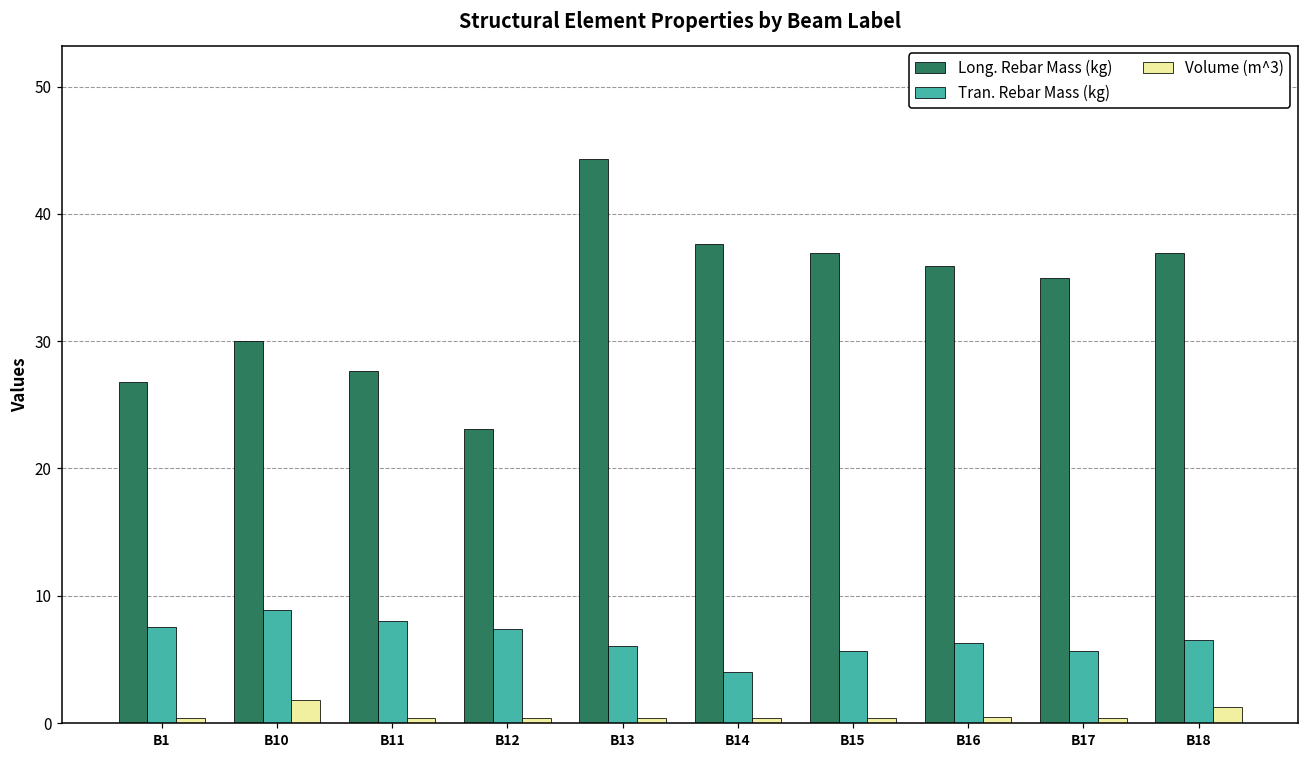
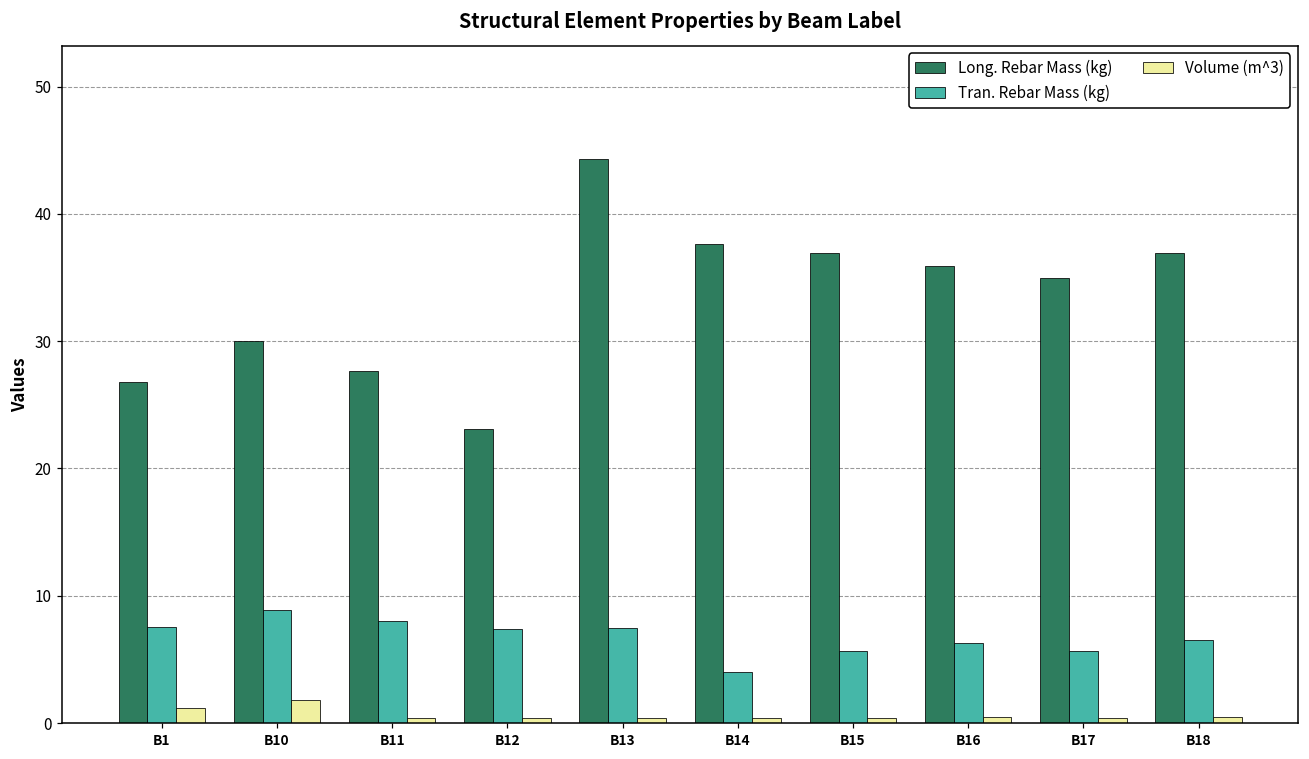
  {
    "Long. Rebar Mass (kg)": {
      "B1": 26.8,
      "B10": 30.0,
      "B11": 27.6,
      "B12": 23.1,
      "B13": 44.3,
      "B14": 37.6,
      "B15": 36.9,
      "B16": 35.9,
      "B17": 34.9,
      "B18": 36.9
    },
    "Tran. Rebar Mass (kg)": {
      "B1": 7.5,
      "B10": 8.9,
      "B11": 8.0,
      "B12": 7.4,
-     "B13": 6.1,
+     "B13": 7.4,
      "B14": 4.0,
      "B15": 5.6,
      "B16": 6.3,
      "B17": 5.6,
      "B18": 6.6
    },
    "Volume (m^3)": {
-     "B1": 0.4,
+     "B1": 1.2,
      "B10": 1.8,
      "B11": 0.4,
      "B12": 0.4,
      "B13": 0.4,
      "B14": 0.4,
      "B15": 0.4,
      "B16": 0.5,
      "B17": 0.4,
-     "B18": 1.3
+     "B18": 0.5
    }
  }
